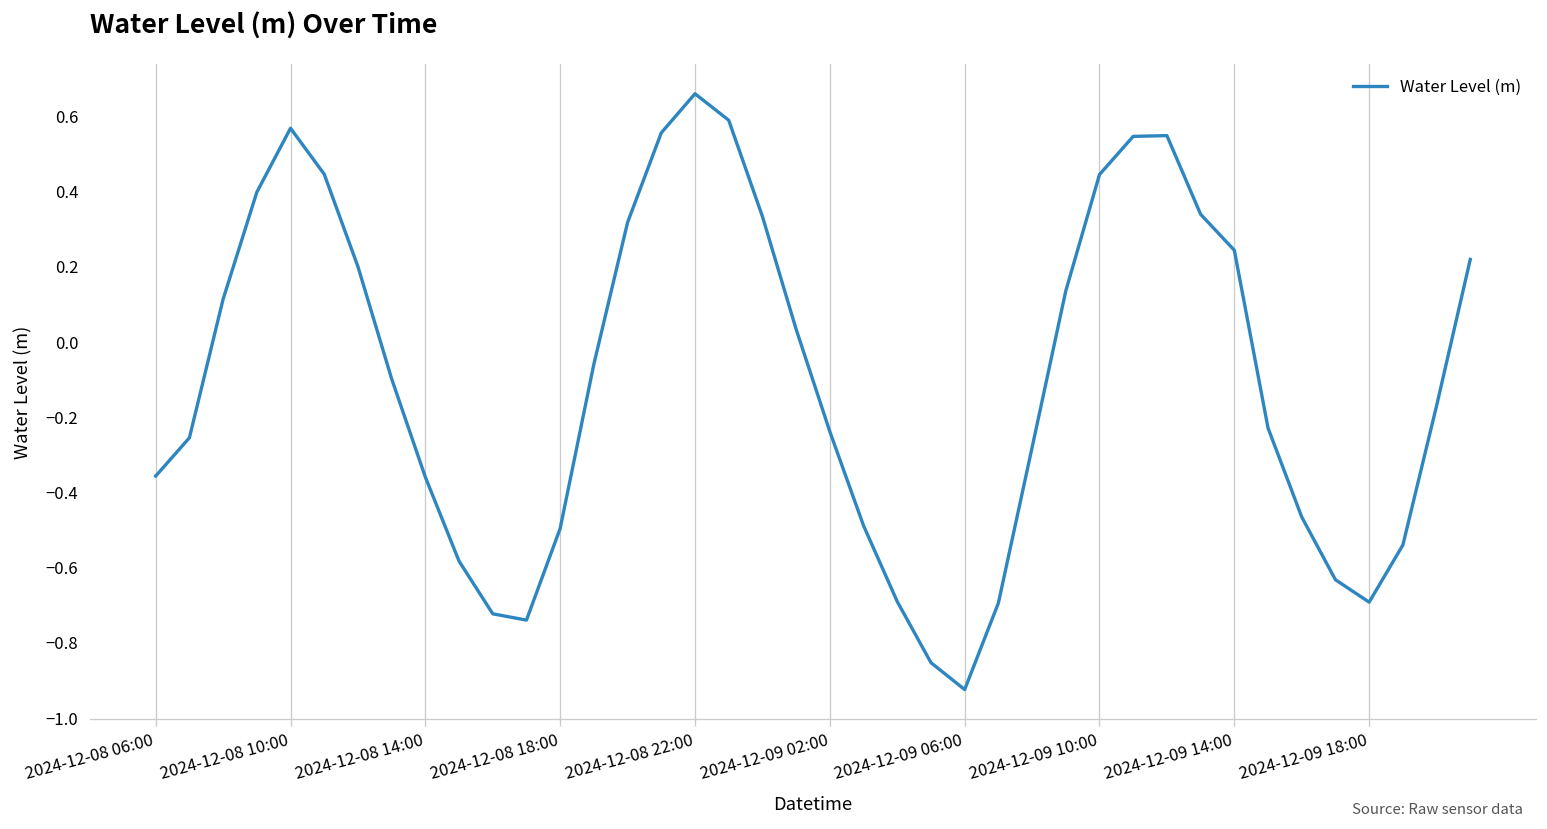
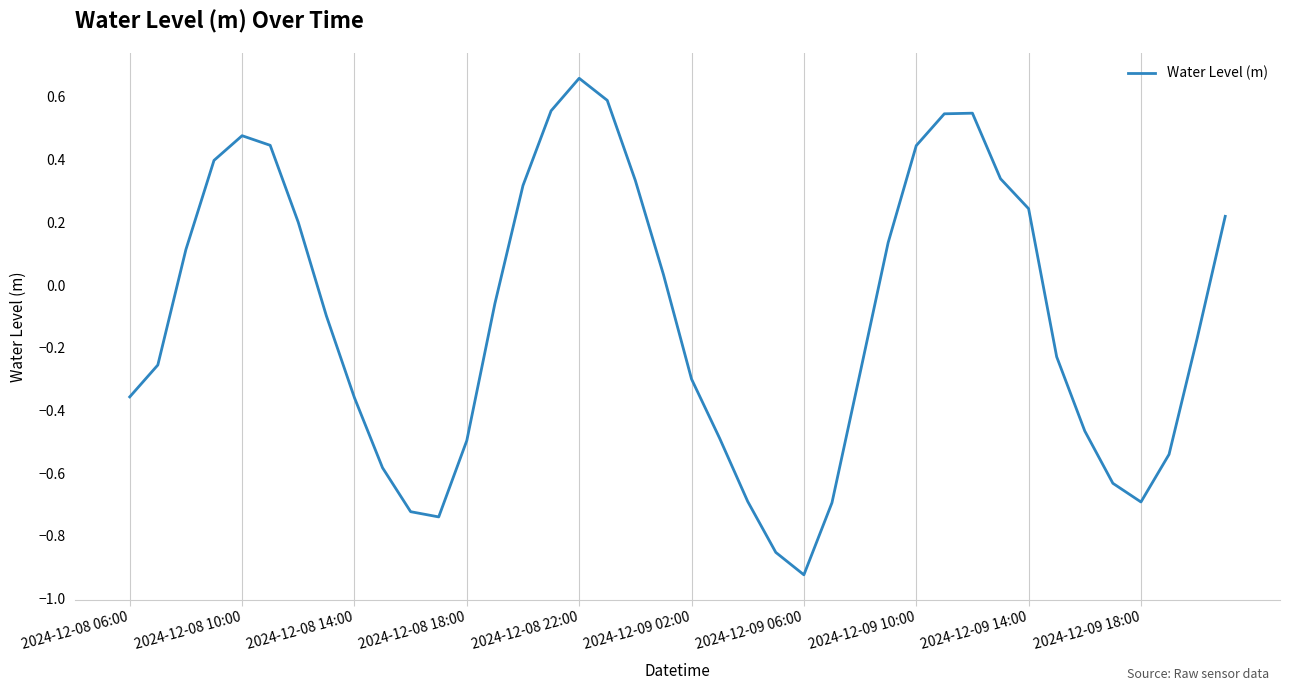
  {
    "2024-12-08 06:00": -0.36,
-   "2024-12-08 10:00": 0.57,
+   "2024-12-08 10:00": 0.48,
    "2024-12-08 14:00": -0.36,
    "2024-12-08 18:00": -0.50,
    "2024-12-08 22:00": 0.66,
-   "2024-12-09 02:00": -0.24,
+   "2024-12-09 02:00": -0.30,
    "2024-12-09 06:00": -0.92,
    "2024-12-09 10:00": 0.44,
    "2024-12-09 14:00": 0.24,
    "2024-12-09 18:00": -0.69
  }
